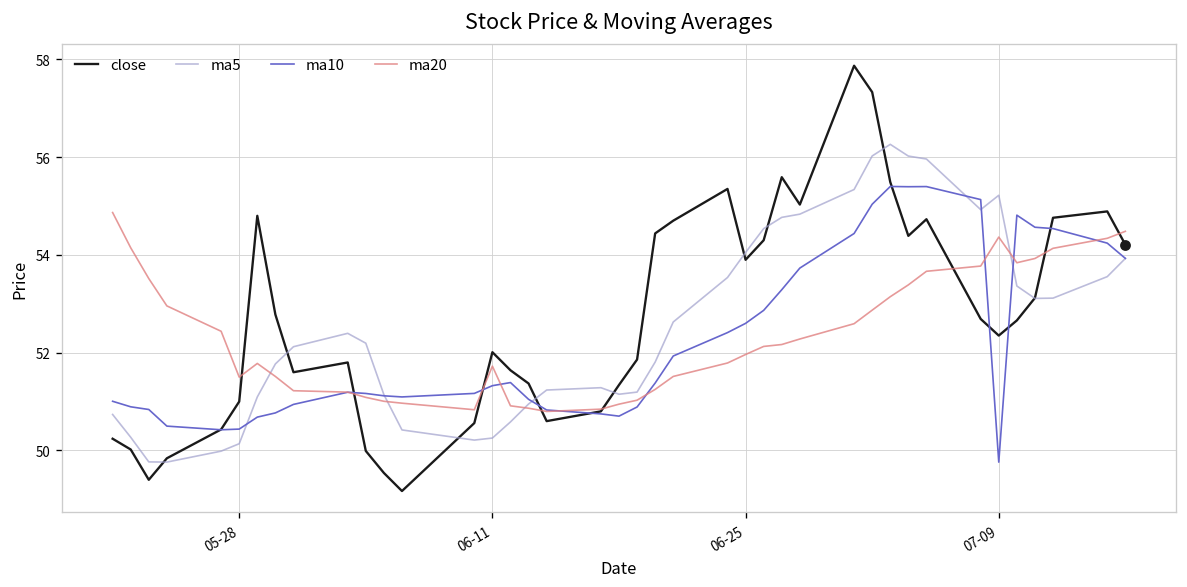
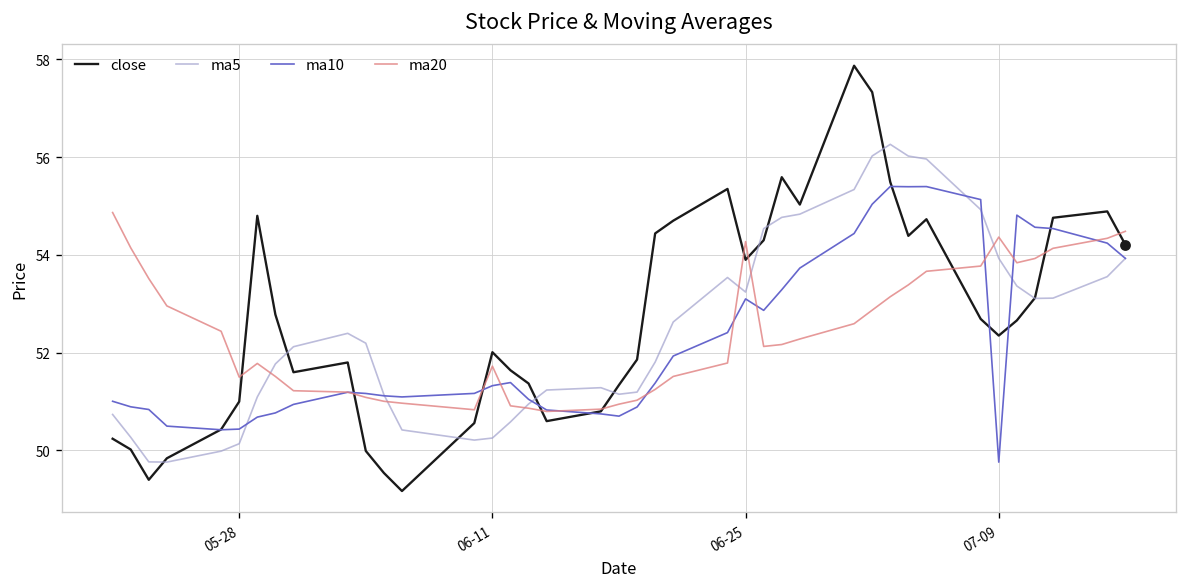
  {
    "ma5": {
      "05-28": 50.1,
      "06-11": 50.3,
-     "06-25": 54.1,
-     "07-09": 55.2
+     "06-25": 53.2,
+     "07-09": 53.9
    },
    "ma10": {
      "05-28": 50.4,
      "06-11": 51.3,
-     "06-25": 52.6,
+     "06-25": 53.1,
      "07-09": 49.8
    },
    "ma20": {
      "05-28": 51.5,
      "06-11": 51.7,
-     "06-25": 52.0,
+     "06-25": 54.3,
      "07-09": 54.4
    }
  }
